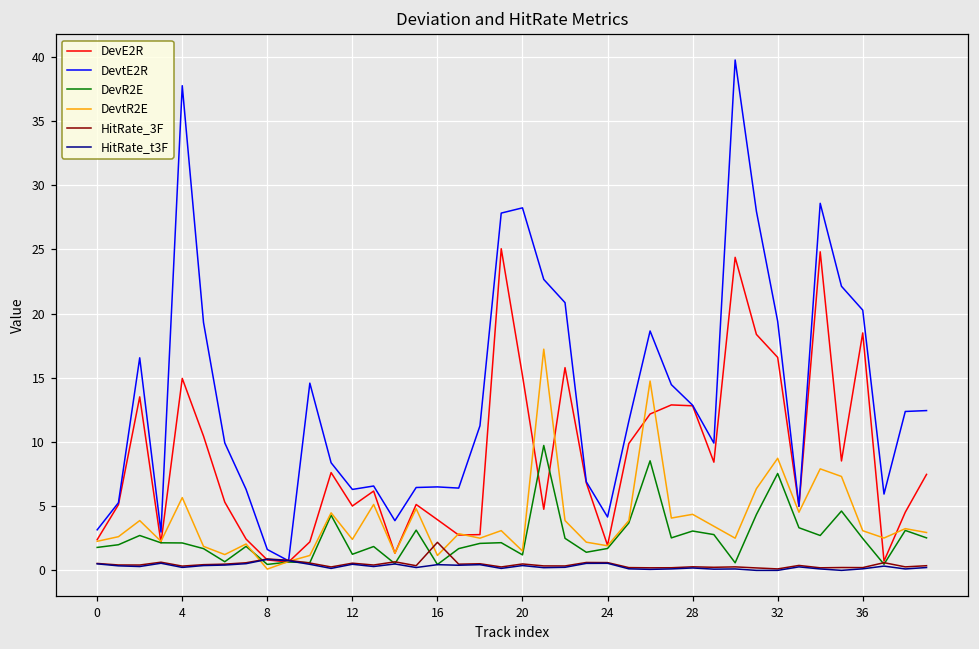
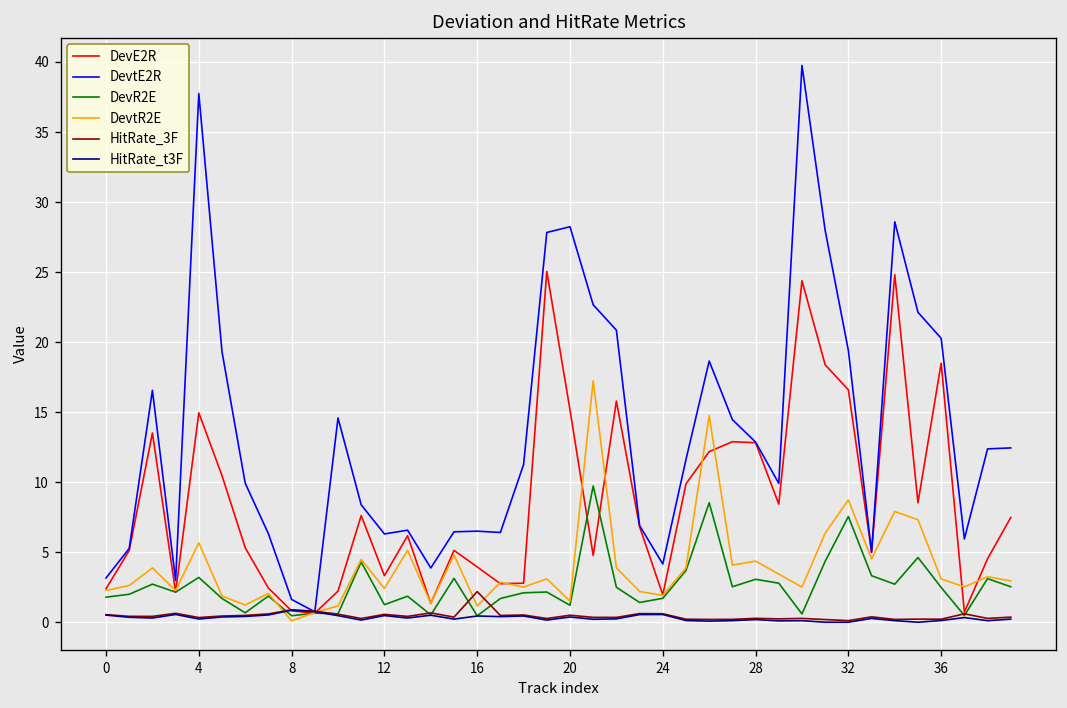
  {
    "DevE2R": {
      "4": 15.0,
-     "12": 5.0,
+     "12": 3.3,
      "16": 3.9,
      "20": 15.2,
      "32": 16.6,
      "36": 18.5
    },
    "DevtE2R": {
      "0": 3.2,
      "4": 37.8,
      "8": 1.6,
      "12": 6.3,
      "16": 6.5,
      "20": 28.2,
      "24": 4.2,
      "32": 19.4,
      "36": 20.3
    },
    "DevR2E": {
      "0": 1.8,
-     "4": 2.1,
+     "4": 3.2,
      "8": 0.5,
      "12": 1.3,
      "20": 1.2,
      "28": 3.1,
      "32": 7.5,
      "36": 2.5
    },
    "DevtR2E": {
      "4": 5.7,
      "8": 0.1,
      "12": 2.4,
      "16": 1.2,
      "20": 1.5,
      "28": 4.4,
      "32": 8.7,
      "36": 3.1
    },
    "HitRate_3F": {
      "16": 2.2
    }
  }
